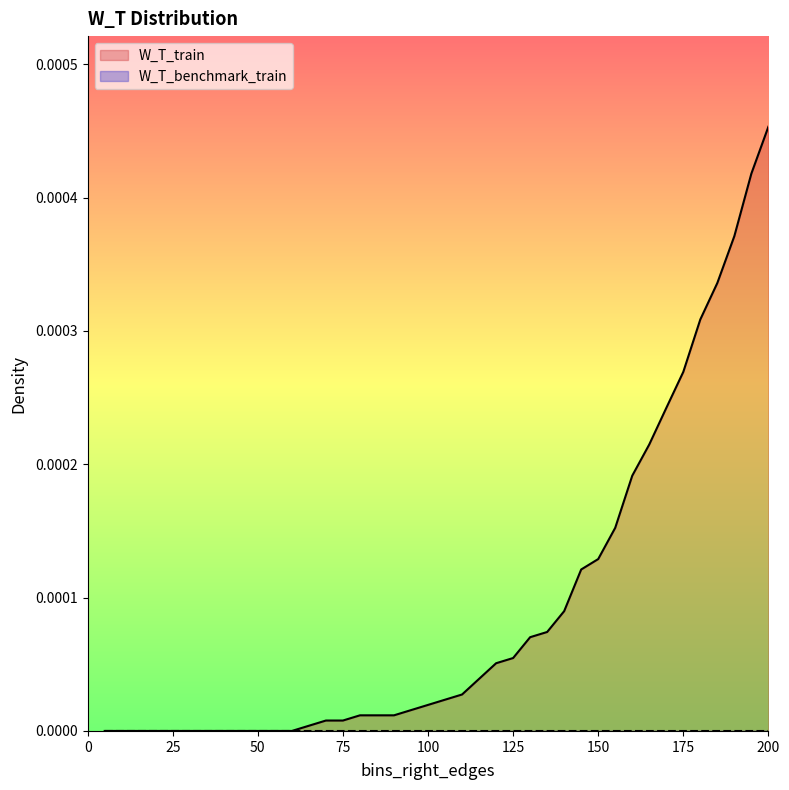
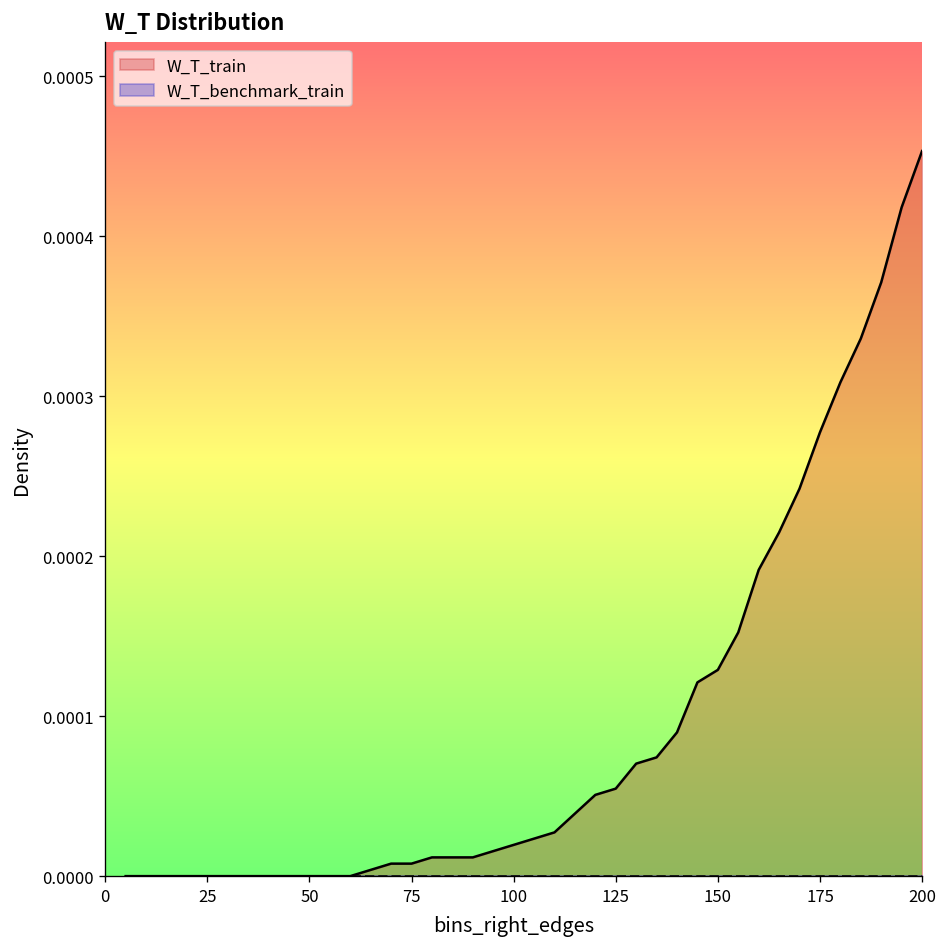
  {
    "W_T_train": {
      "75": 0.000008,
      "100": 0.000020,
      "125": 0.000055,
      "150": 0.000129,
-     "175": 0.000269,
+     "175": 0.000277,
      "200": 0.000453
    },
    "W_T_benchmark_train": {
      "75": 0.000000,
      "100": 0.000000,
      "125": 0.000000,
      "150": 0.000000,
      "175": 0.000000,
      "200": 0.000000
    }
  }
